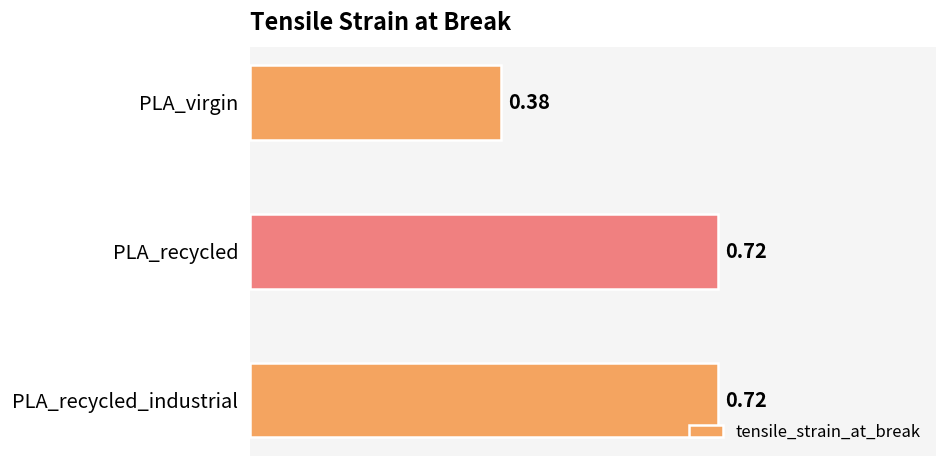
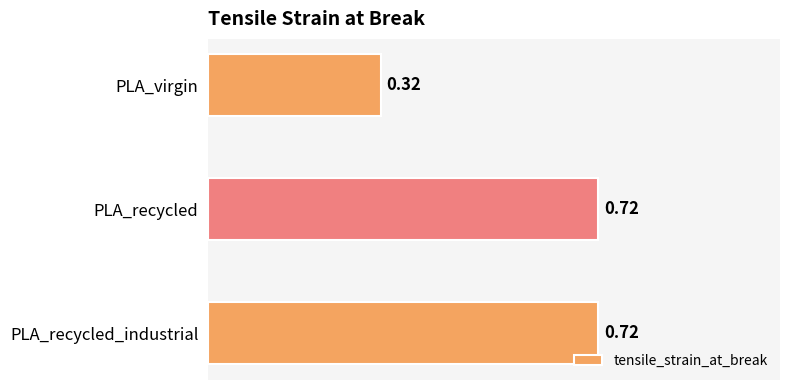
  {
-   "PLA_virgin": 0.38,
+   "PLA_virgin": 0.32,
    "PLA_recycled": 0.72,
    "PLA_recycled_industrial": 0.72
  }
